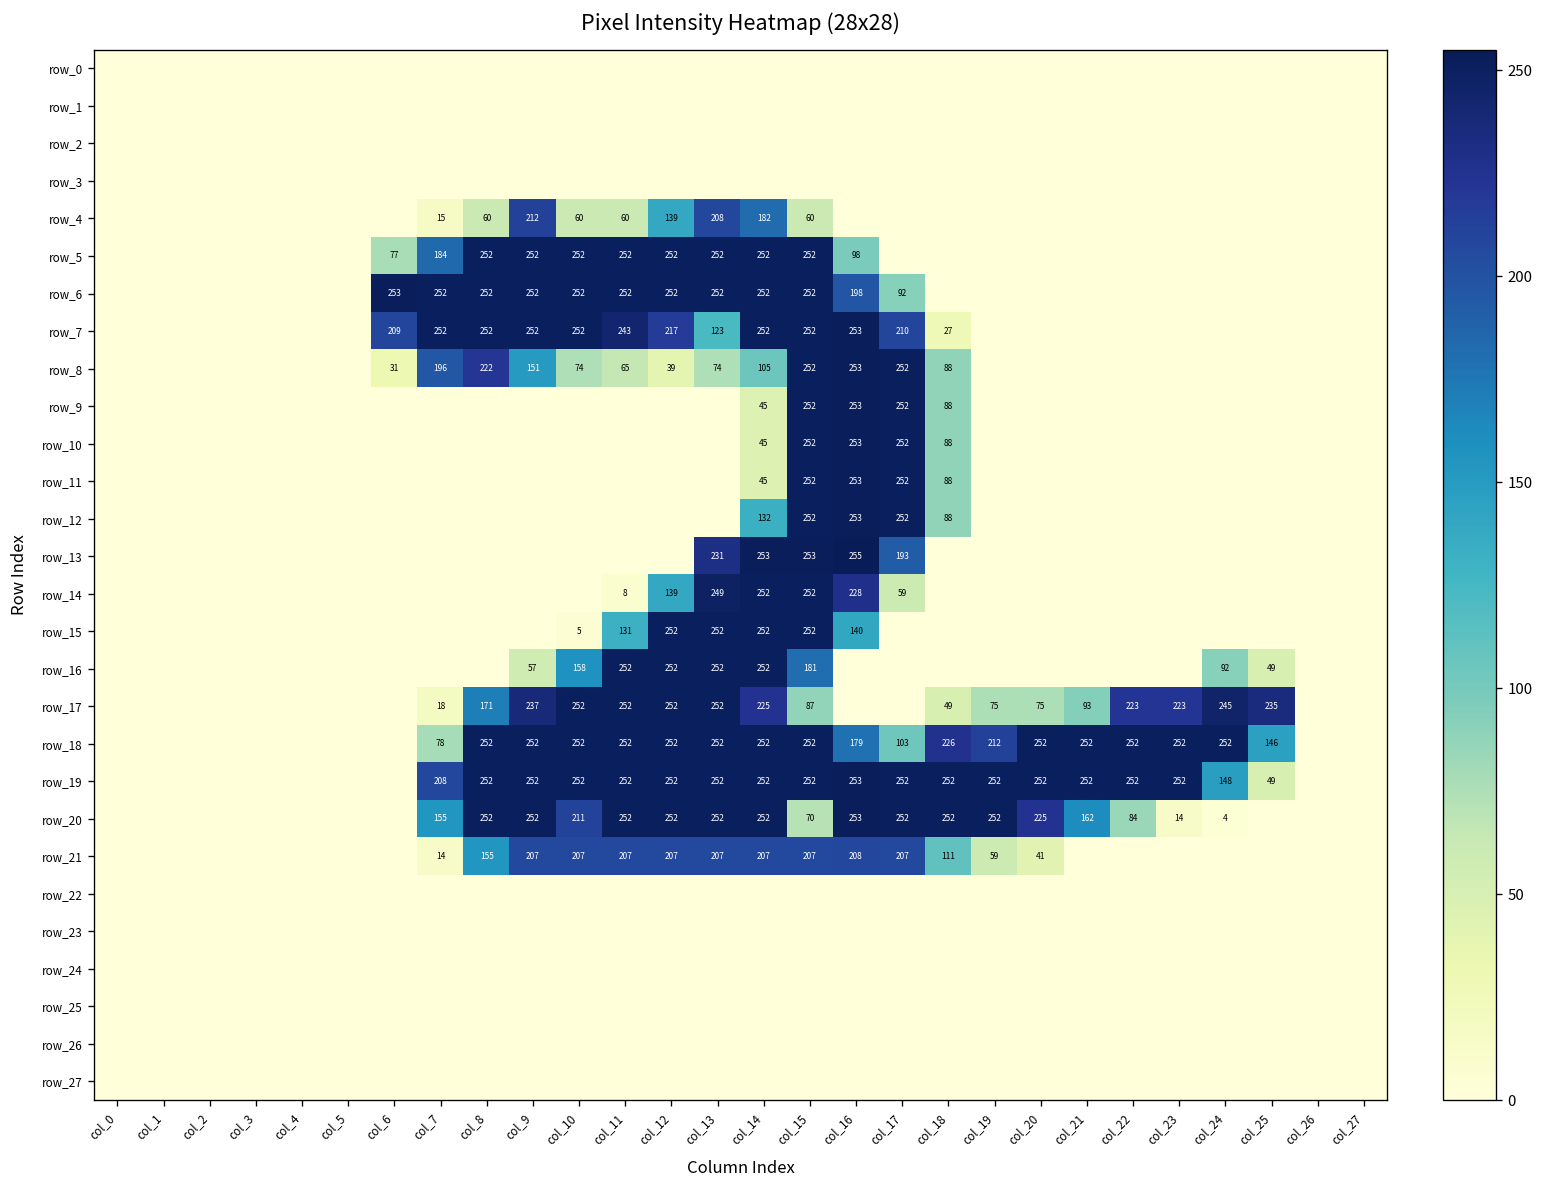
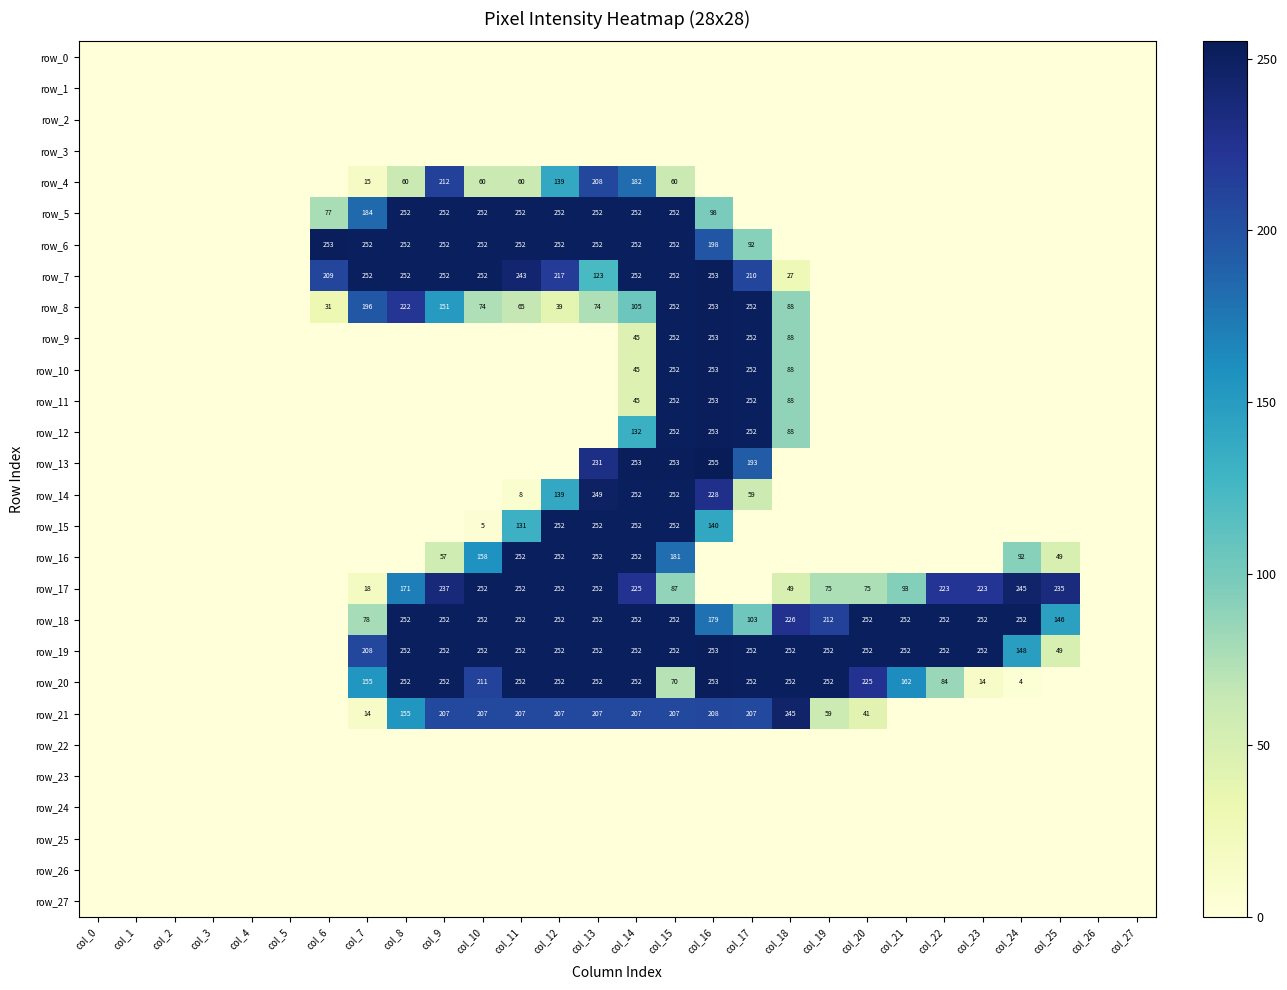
  {
    "row_4": {
      "col_7": 15,
      "col_8": 60,
      "col_9": 212,
      "col_10": 60,
      "col_11": 60,
      "col_12": 139,
      "col_13": 208,
      "col_14": 182,
      "col_15": 60
    },
    "row_5": {
      "col_6": 77,
      "col_7": 184,
      "col_8": 252,
      "col_9": 252,
      "col_10": 252,
      "col_11": 252,
      "col_12": 252,
      "col_13": 252,
      "col_14": 252,
      "col_15": 252,
      "col_16": 98
    },
    "row_6": {
      "col_6": 253,
      "col_7": 252,
      "col_8": 252,
      "col_9": 252,
      "col_10": 252,
      "col_11": 252,
      "col_12": 252,
      "col_13": 252,
      "col_14": 252,
      "col_15": 252,
      "col_16": 198,
      "col_17": 92
    },
    "row_7": {
      "col_6": 209,
      "col_7": 252,
      "col_8": 252,
      "col_9": 252,
      "col_10": 252,
      "col_11": 243,
      "col_12": 217,
      "col_13": 123,
      "col_14": 252,
      "col_15": 252,
      "col_16": 253,
      "col_17": 210,
      "col_18": 27
    },
    "row_8": {
      "col_6": 31,
      "col_7": 196,
      "col_8": 222,
      "col_9": 151,
      "col_10": 74,
      "col_11": 65,
      "col_12": 39,
      "col_13": 74,
      "col_14": 105,
      "col_15": 252,
      "col_16": 253,
      "col_17": 252,
      "col_18": 88
    },
    "row_9": {
      "col_14": 45,
      "col_15": 252,
      "col_16": 253,
      "col_17": 252,
      "col_18": 88
    },
    "row_10": {
      "col_14": 45,
      "col_15": 252,
      "col_16": 253,
      "col_17": 252,
      "col_18": 88
    },
    "row_11": {
      "col_14": 45,
      "col_15": 252,
      "col_16": 253,
      "col_17": 252,
      "col_18": 88
    },
    "row_12": {
      "col_14": 132,
      "col_15": 252,
      "col_16": 253,
      "col_17": 252,
      "col_18": 88
    },
    "row_13": {
      "col_13": 231,
      "col_14": 253,
      "col_15": 253,
      "col_16": 255,
      "col_17": 193
    },
    "row_14": {
      "col_11": 8,
      "col_12": 139,
      "col_13": 249,
      "col_14": 252,
      "col_15": 252,
      "col_16": 228,
      "col_17": 59
    },
    "row_15": {
      "col_10": 5,
      "col_11": 131,
      "col_12": 252,
      "col_13": 252,
      "col_14": 252,
      "col_15": 252,
      "col_16": 140
    },
    "row_16": {
      "col_9": 57,
      "col_10": 158,
      "col_11": 252,
      "col_12": 252,
      "col_13": 252,
      "col_14": 252,
      "col_15": 181,
      "col_24": 92,
      "col_25": 49
    },
    "row_17": {
      "col_7": 18,
      "col_8": 171,
      "col_9": 237,
      "col_10": 252,
      "col_11": 252,
      "col_12": 252,
      "col_13": 252,
      "col_14": 225,
      "col_15": 87,
      "col_18": 49,
      "col_19": 75,
      "col_20": 75,
      "col_21": 93,
      "col_22": 223,
      "col_23": 223,
      "col_24": 245,
      "col_25": 235
    },
    "row_18": {
      "col_7": 78,
      "col_8": 252,
      "col_9": 252,
      "col_10": 252,
      "col_11": 252,
      "col_12": 252,
      "col_13": 252,
      "col_14": 252,
      "col_15": 252,
      "col_16": 179,
      "col_17": 103,
      "col_18": 226,
      "col_19": 212,
      "col_20": 252,
      "col_21": 252,
      "col_22": 252,
      "col_23": 252,
      "col_24": 252,
      "col_25": 146
    },
    "row_19": {
      "col_7": 208,
      "col_8": 252,
      "col_9": 252,
      "col_10": 252,
      "col_11": 252,
      "col_12": 252,
      "col_13": 252,
      "col_14": 252,
      "col_15": 252,
      "col_16": 253,
      "col_17": 252,
      "col_18": 252,
      "col_19": 252,
      "col_20": 252,
      "col_21": 252,
      "col_22": 252,
      "col_23": 252,
      "col_24": 148,
      "col_25": 49
    },
    "row_20": {
      "col_7": 155,
      "col_8": 252,
      "col_9": 252,
      "col_10": 211,
      "col_11": 252,
      "col_12": 252,
      "col_13": 252,
      "col_14": 252,
      "col_15": 70,
      "col_16": 253,
      "col_17": 252,
      "col_18": 252,
      "col_19": 252,
      "col_20": 225,
      "col_21": 162,
      "col_22": 84,
      "col_23": 14,
      "col_24": 4
    },
    "row_21": {
      "col_7": 14,
      "col_8": 155,
      "col_9": 207,
      "col_10": 207,
      "col_11": 207,
      "col_12": 207,
      "col_13": 207,
      "col_14": 207,
      "col_15": 207,
      "col_16": 208,
      "col_17": 207,
-     "col_18": 111,
+     "col_18": 245,
      "col_19": 59,
      "col_20": 41
    }
  }
